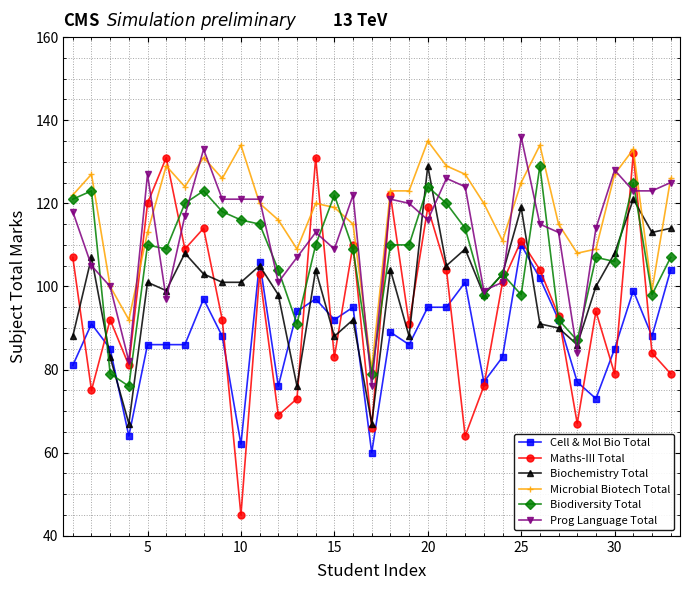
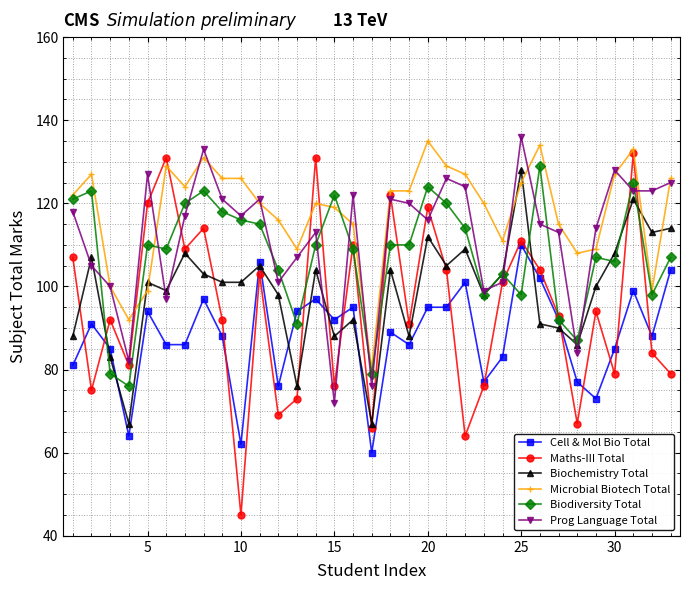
  {
    "Cell & Mol Bio Total": {
-     "5": 86,
+     "5": 94,
      "10": 62,
      "15": 92,
      "20": 95,
      "25": 110,
      "30": 85
    },
    "Maths-III Total": {
      "5": 120,
      "10": 45,
-     "15": 83,
+     "15": 76,
      "20": 119,
      "25": 111,
      "30": 79
    },
    "Biochemistry Total": {
      "5": 101,
      "10": 101,
      "15": 88,
-     "20": 129,
-     "25": 119,
+     "20": 112,
+     "25": 128,
      "30": 108
    },
    "Microbial Biotech Total": {
-     "5": 113,
-     "10": 134,
+     "5": 99,
+     "10": 126,
      "15": 119,
      "20": 135,
      "25": 125,
      "30": 127
    },
    "Biodiversity Total": {
      "5": 110,
      "10": 116,
      "15": 122,
      "20": 124,
      "25": 98,
      "30": 106
    },
    "Prog Language Total": {
      "5": 127,
-     "10": 121,
-     "15": 109,
+     "10": 117,
+     "15": 72,
      "20": 116,
      "25": 136,
      "30": 128
    }
  }
